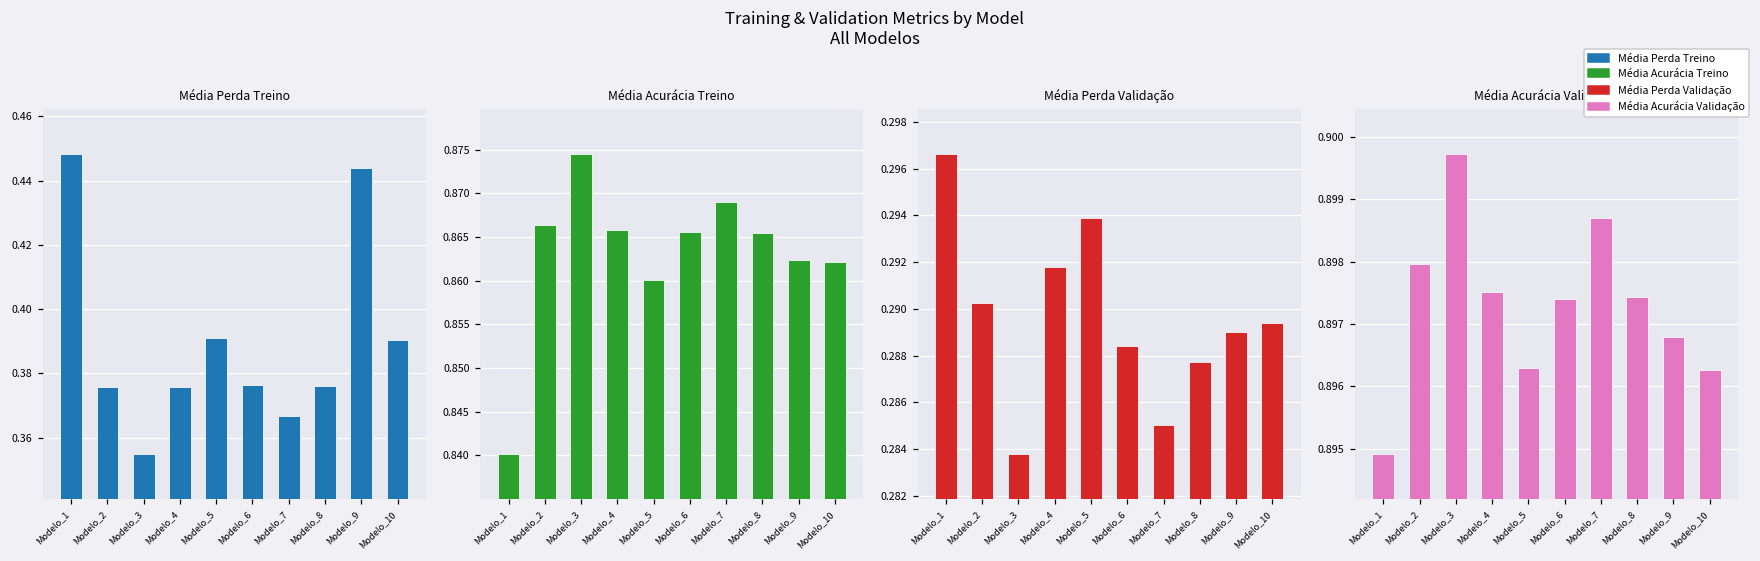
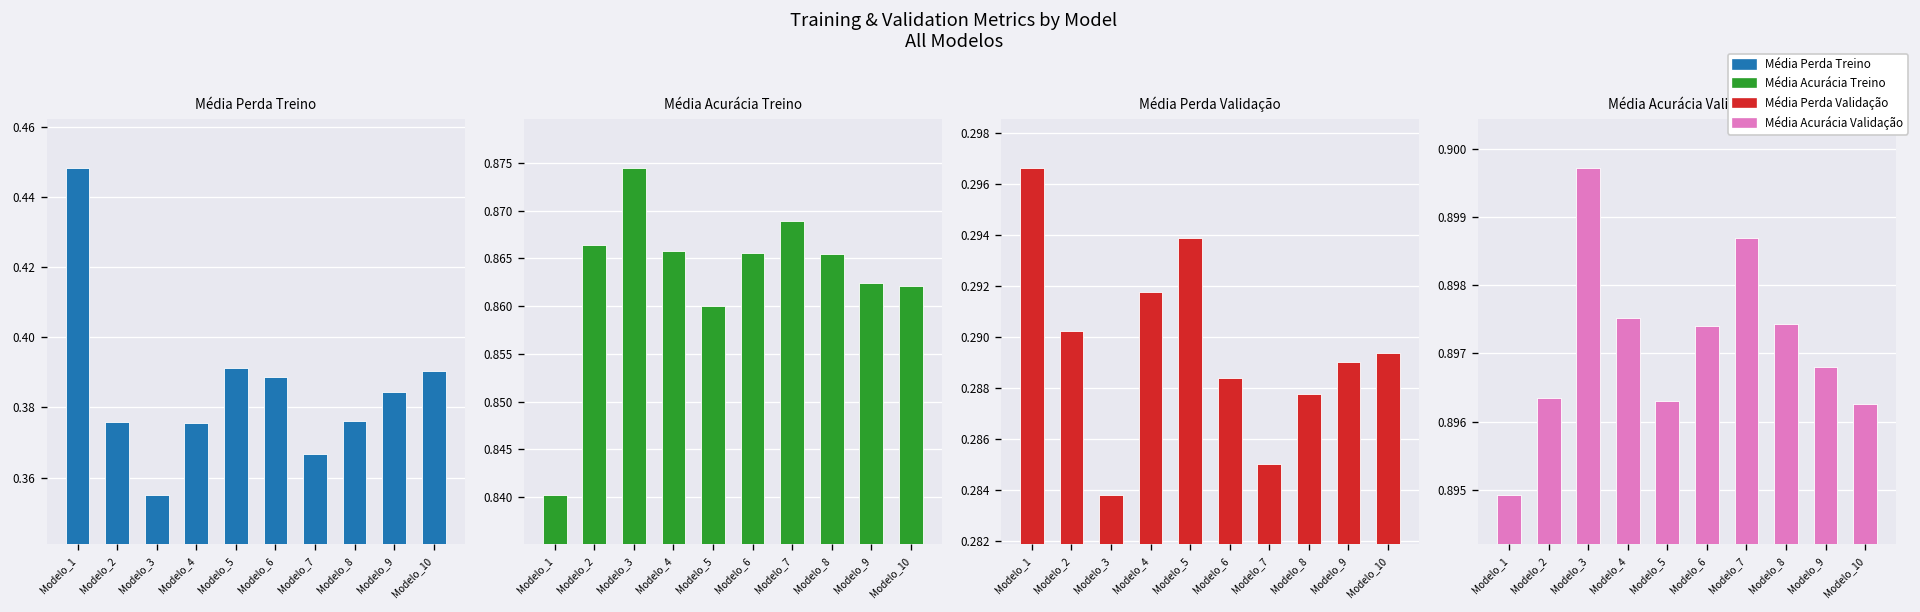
  {
    "Média Perda Treino": {
      "Modelo_1": 0.448,
      "Modelo_2": 0.376,
      "Modelo_3": 0.355,
      "Modelo_4": 0.376,
      "Modelo_5": 0.391,
-     "Modelo_6": 0.376,
+     "Modelo_6": 0.389,
      "Modelo_7": 0.367,
      "Modelo_8": 0.376,
-     "Modelo_9": 0.444,
+     "Modelo_9": 0.384,
      "Modelo_10": 0.390
    },
    "Média Acurácia Treino": {
      "Modelo_1": 0.840,
      "Modelo_2": 0.866,
      "Modelo_3": 0.874,
      "Modelo_4": 0.866,
      "Modelo_5": 0.860,
      "Modelo_6": 0.866,
      "Modelo_7": 0.869,
      "Modelo_8": 0.865,
      "Modelo_9": 0.862,
      "Modelo_10": 0.862
    },
    "Média Perda Validação": {
      "Modelo_1": 0.2966,
      "Modelo_2": 0.2902,
      "Modelo_3": 0.2838,
      "Modelo_4": 0.2918,
      "Modelo_5": 0.2939,
      "Modelo_6": 0.2884,
      "Modelo_7": 0.2850,
      "Modelo_8": 0.2877,
      "Modelo_9": 0.2890,
      "Modelo_10": 0.2894
    },
    "Média Acurácia Validação": {
      "Modelo_1": 0.8949,
-     "Modelo_2": 0.8980,
+     "Modelo_2": 0.8963,
      "Modelo_3": 0.8997,
      "Modelo_4": 0.8975,
      "Modelo_5": 0.8963,
      "Modelo_6": 0.8974,
      "Modelo_7": 0.8987,
      "Modelo_8": 0.8974,
      "Modelo_9": 0.8968,
      "Modelo_10": 0.8963
    }
  }
